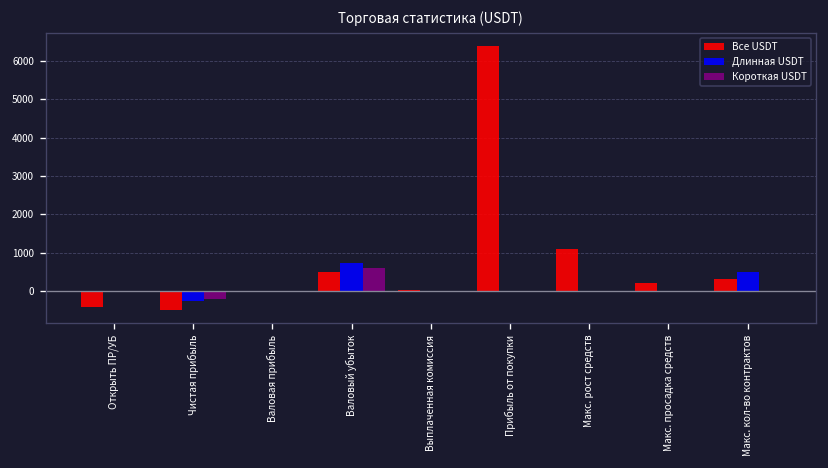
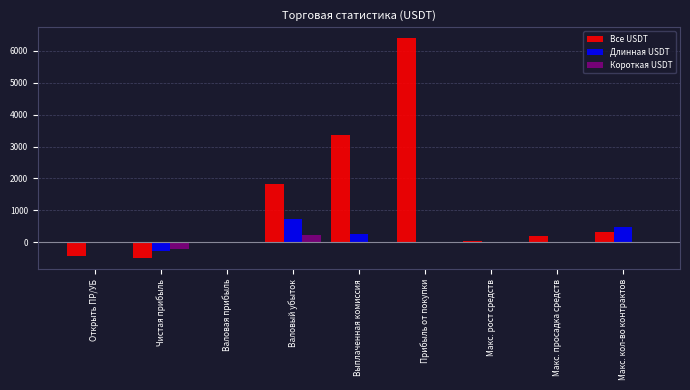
  {
    "Все USDT": {
      "Открыть ПР/УБ": -400,
      "Чистая прибыль": -500,
      "Валовая прибыль": 0,
-     "Валовый убыток": 500,
-     "Выплаченная комиссия": 0,
+     "Валовый убыток": 1800,
+     "Выплаченная комиссия": 3400,
      "Прибыль от покупки": 6400,
-     "Макс. рост средств": 1100,
+     "Макс. рост средств": 0,
      "Макс. просадка средств": 200,
      "Макс. кол-во контрактов": 300
    },
    "Длинная USDT": {
      "Открыть ПР/УБ": 0,
      "Чистая прибыль": -300,
      "Валовая прибыль": 0,
      "Валовый убыток": 700,
-     "Выплаченная комиссия": 0,
+     "Выплаченная комиссия": 300,
      "Прибыль от покупки": 0,
      "Макс. рост средств": 0,
      "Макс. просадка средств": 0,
      "Макс. кол-во контрактов": 500
    },
    "Короткая USDT": {
      "Открыть ПР/УБ": 0,
      "Чистая прибыль": -200,
      "Валовая прибыль": 0,
-     "Валовый убыток": 600,
+     "Валовый убыток": 200,
      "Прибыль от покупки": 0,
      "Макс. рост средств": 0,
      "Макс. просадка средств": 0
    }
  }
